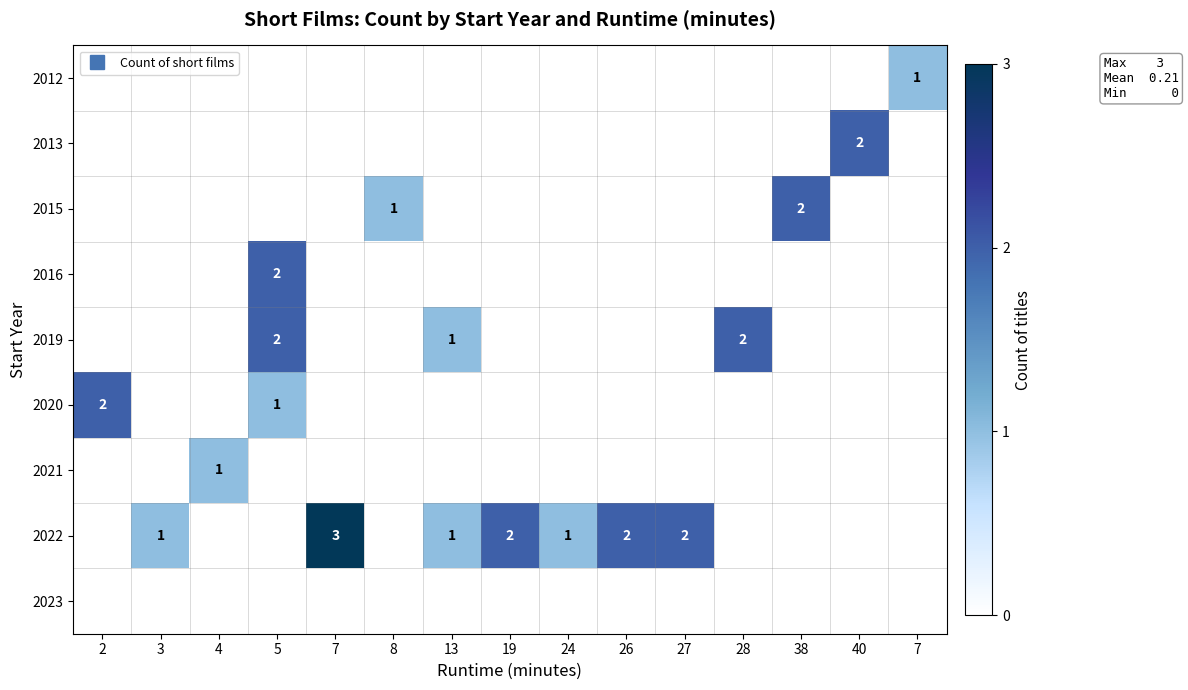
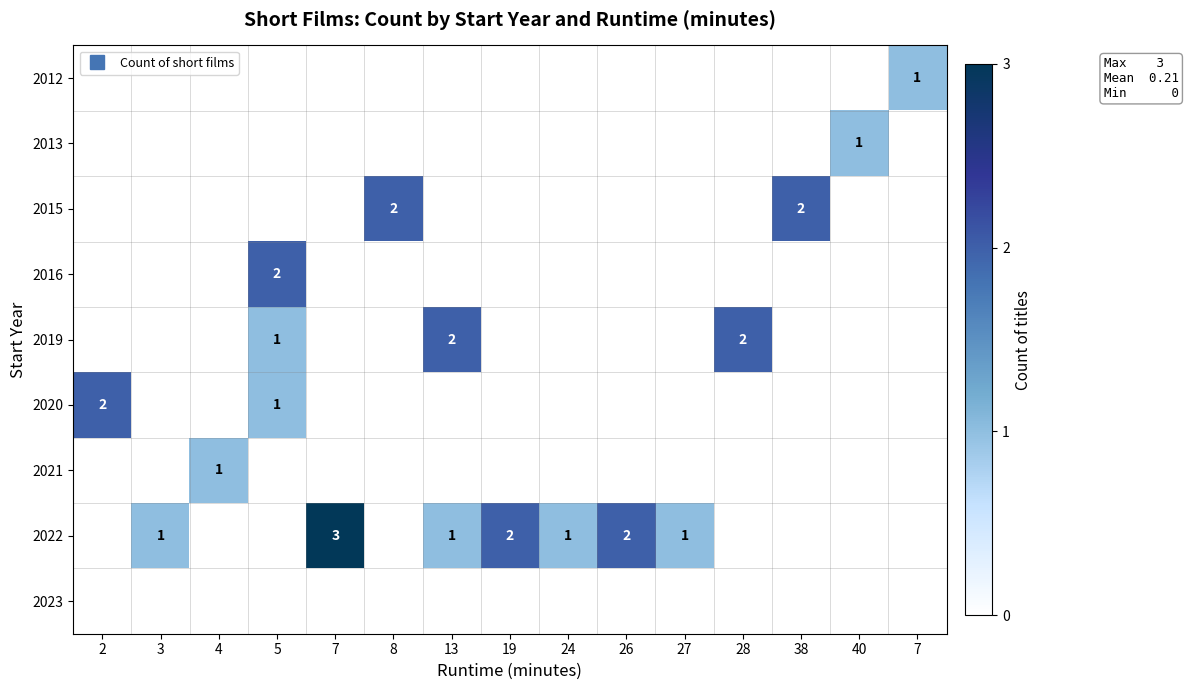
  {
    "2013": {
-     "40": 2
+     "40": 1
    },
    "2015": {
-     "8": 1,
+     "8": 2,
      "38": 2
    },
    "2016": {
      "5": 2
    },
    "2019": {
-     "5": 2,
-     "13": 1,
+     "5": 1,
+     "13": 2,
      "28": 2
    },
    "2020": {
      "2": 2,
      "5": 1
    },
    "2021": {
      "4": 1
    },
    "2022": {
      "3": 1,
      "13": 1,
      "19": 2,
      "24": 1,
      "26": 2,
-     "27": 2
+     "27": 1
    }
  }
